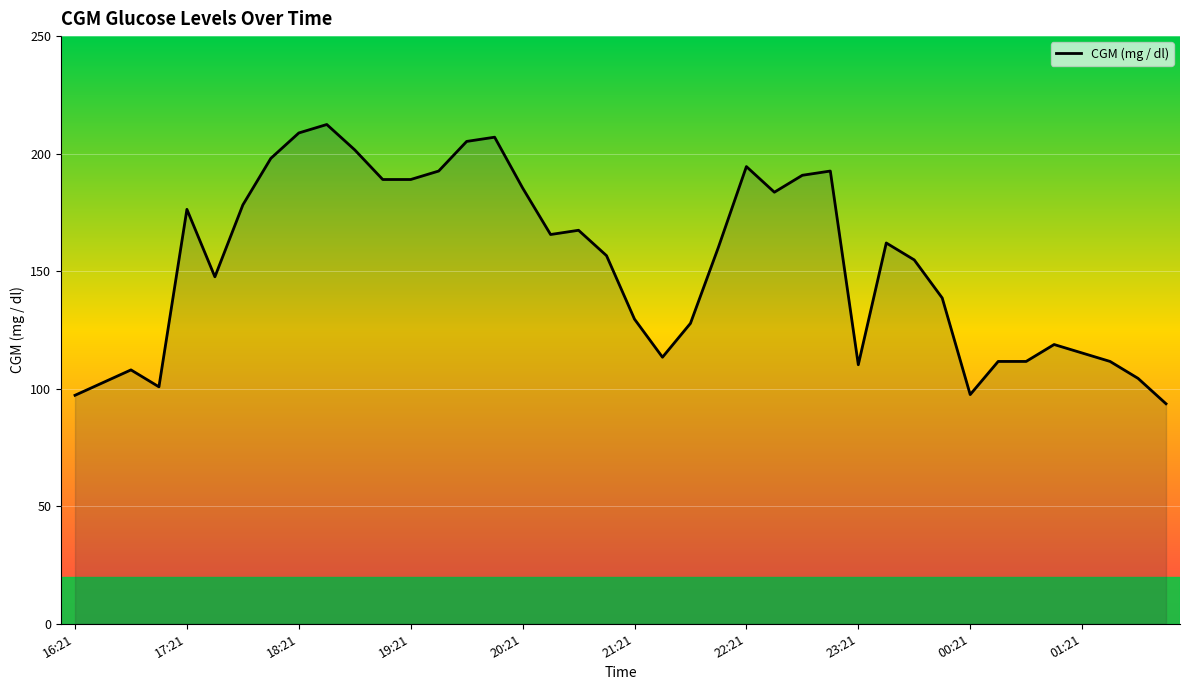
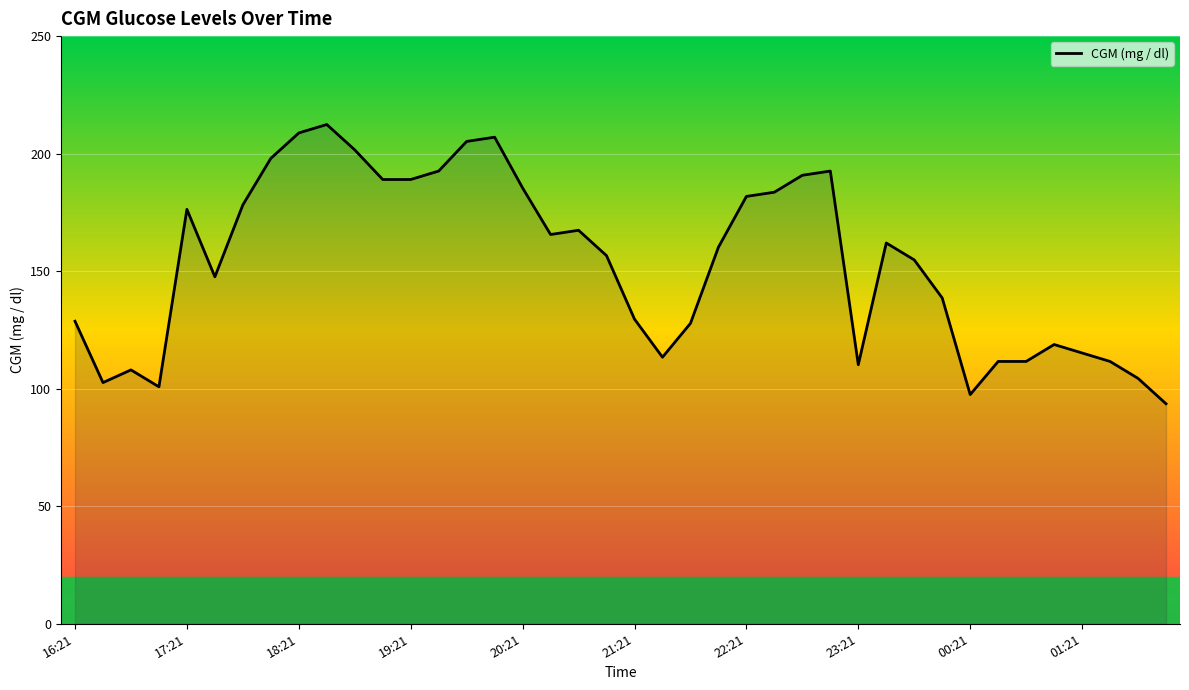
  {
-   "16:21": 97,
+   "16:21": 129,
    "17:21": 176,
    "18:21": 209,
    "19:21": 189,
    "20:21": 185,
    "21:21": 130,
-   "22:21": 195,
+   "22:21": 182,
    "23:21": 110,
    "00:21": 98,
    "01:21": 115
  }
